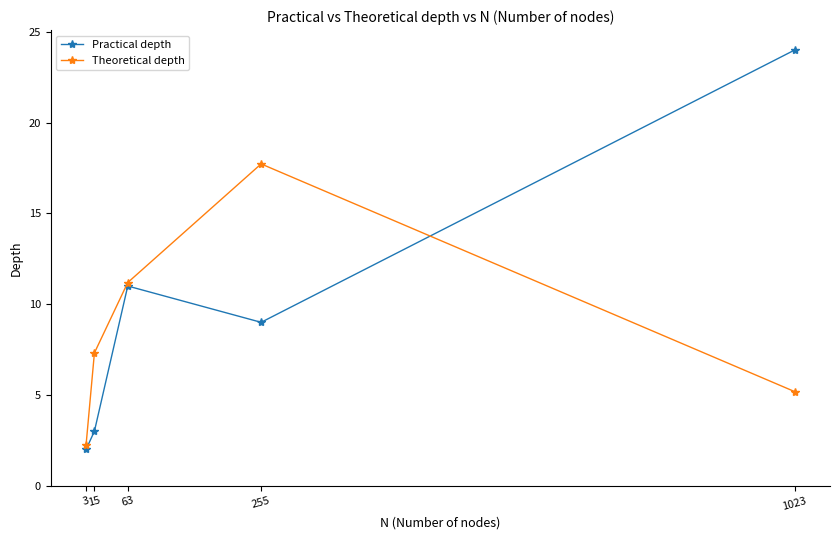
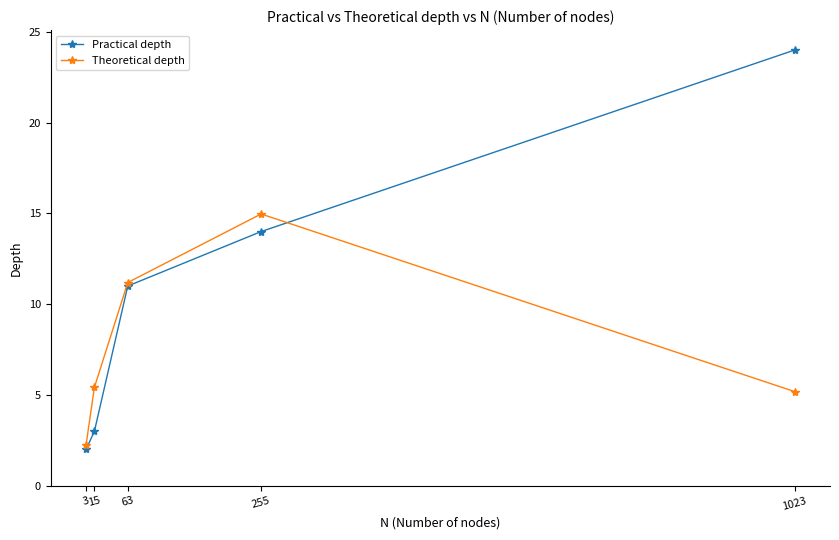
  {
    "Practical depth": {
      "3": 2,
      "15": 3,
      "63": 11,
-     "255": 9,
+     "255": 14,
      "1023": 24
    },
    "Theoretical depth": {
      "3": 2.3,
-     "15": 7.3,
+     "15": 5.4,
      "63": 11.2,
-     "255": 17.7,
+     "255": 15.0,
      "1023": 5.2
    }
  }
